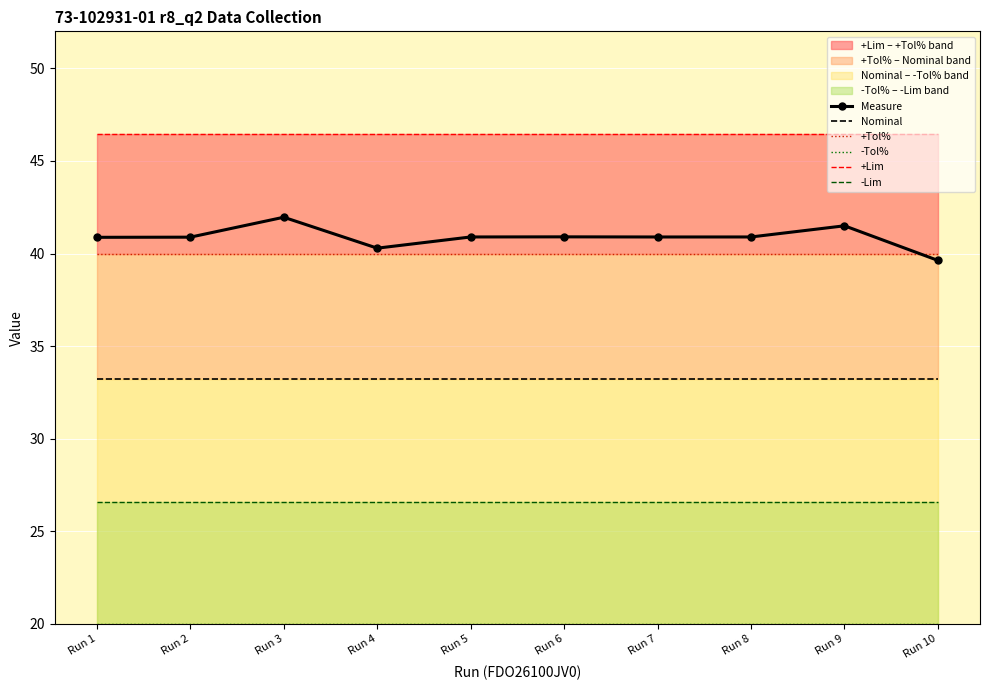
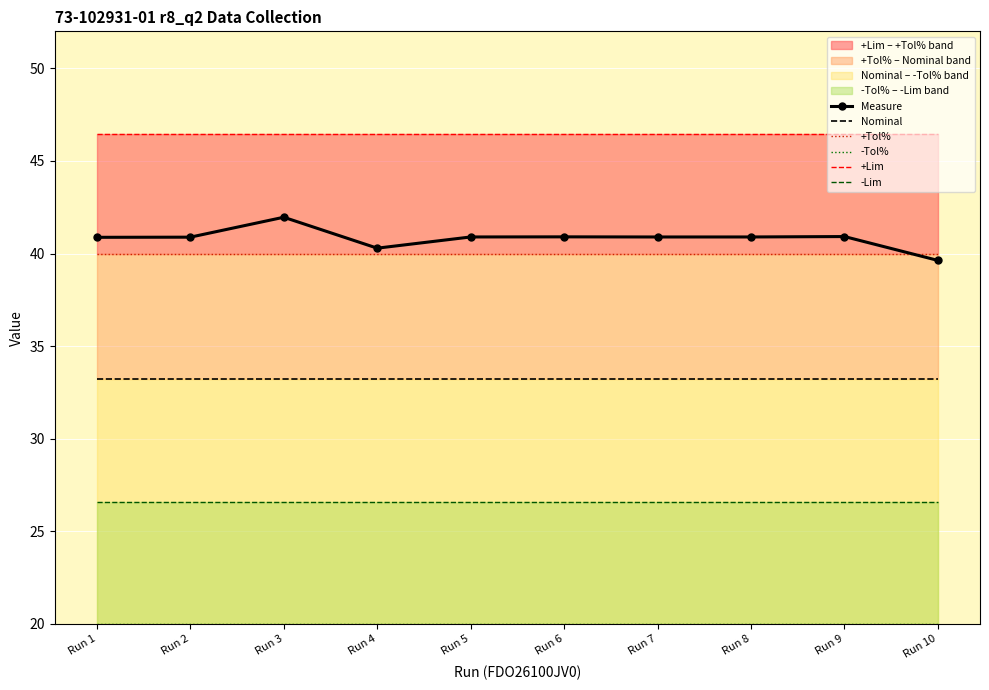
  {
    "Measure": {
      "Run 1": 40.9,
      "Run 2": 40.9,
      "Run 3": 42.0,
      "Run 4": 40.3,
      "Run 5": 40.9,
      "Run 6": 40.9,
      "Run 7": 40.9,
      "Run 8": 40.9,
-     "Run 9": 41.5,
+     "Run 9": 40.9,
      "Run 10": 39.6
    },
    "-Tol%": {
      "Run 1": 20.0,
      "Run 2": 20.0,
      "Run 3": 20.0,
      "Run 4": 20.0,
      "Run 5": 20.0,
      "Run 6": 20.0,
      "Run 7": 20.0,
      "Run 8": 20.0,
      "Run 9": 20.0,
      "Run 10": 20.0
    },
    "+Lim – +Tol% band": {
      "Run 1": 46.5,
      "Run 2": 46.5,
      "Run 3": 46.5,
      "Run 4": 46.5,
      "Run 5": 46.5,
      "Run 6": 46.5,
      "Run 7": 46.5,
      "Run 8": 46.5
    }
  }
